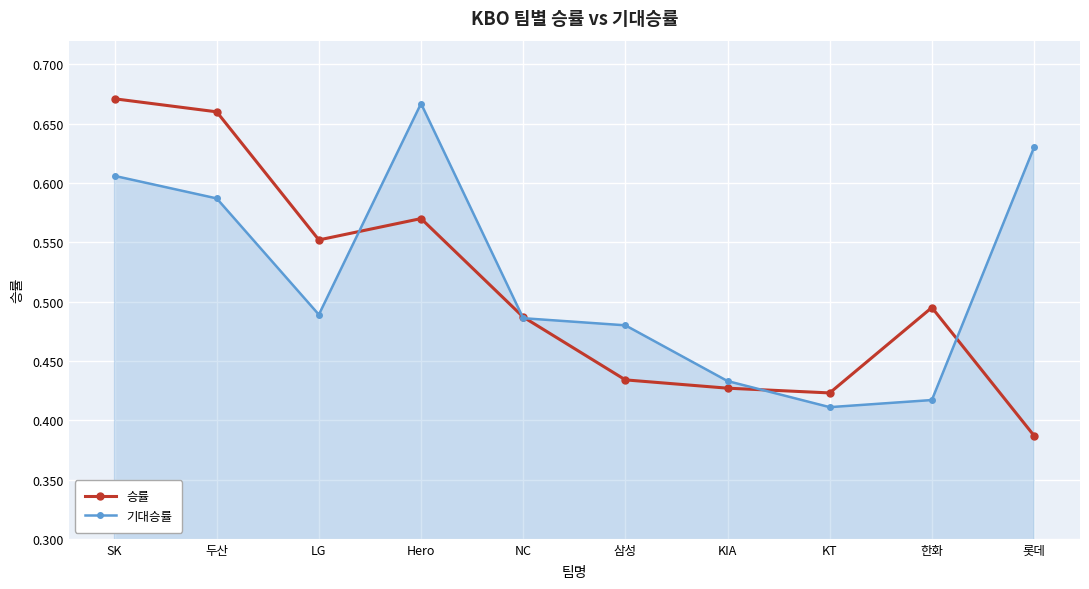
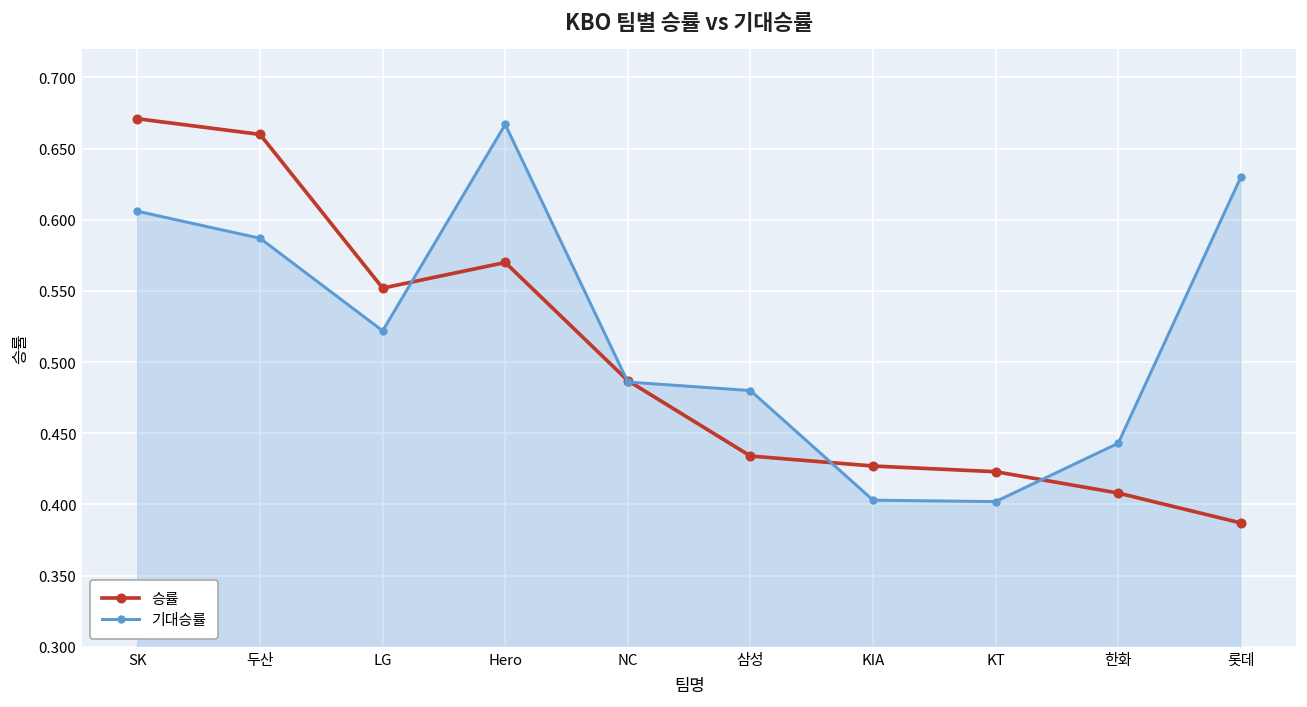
  {
    "승률": {
      "SK": 0.671,
      "두산": 0.660,
      "LG": 0.552,
      "Hero": 0.570,
      "삼성": 0.434,
      "KIA": 0.427,
      "KT": 0.423,
-     "한화": 0.495,
+     "한화": 0.408,
      "롯데": 0.387
    },
    "기대승률": {
      "SK": 0.606,
      "두산": 0.587,
-     "LG": 0.489,
+     "LG": 0.522,
      "Hero": 0.667,
      "삼성": 0.480,
-     "KIA": 0.433,
-     "KT": 0.411,
-     "한화": 0.417,
+     "KIA": 0.403,
+     "KT": 0.402,
+     "한화": 0.443,
      "롯데": 0.630
    }
  }
